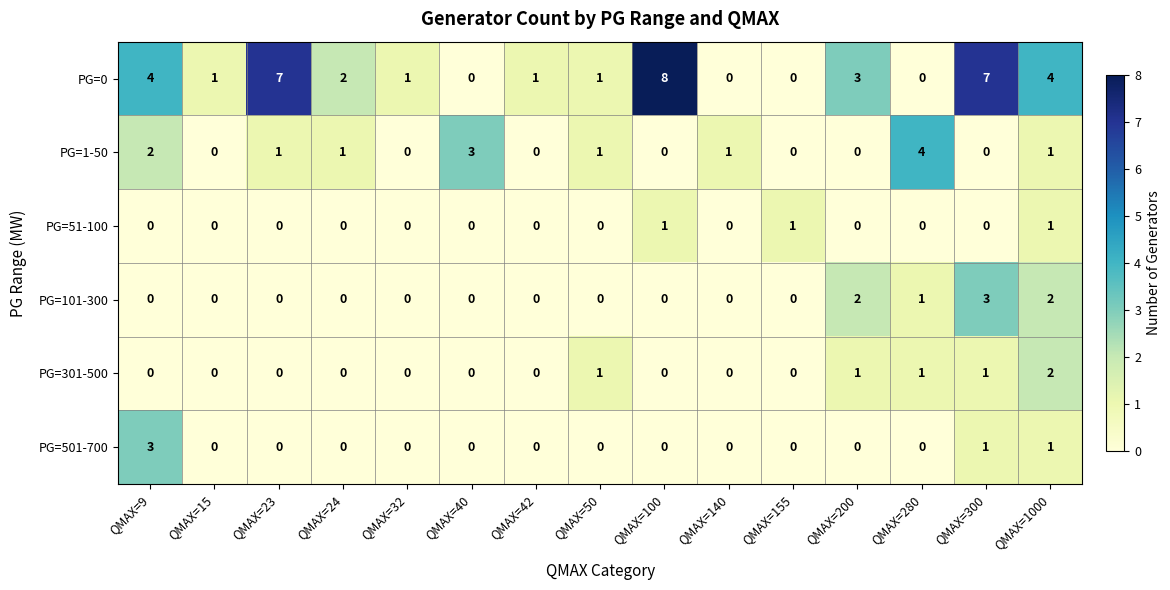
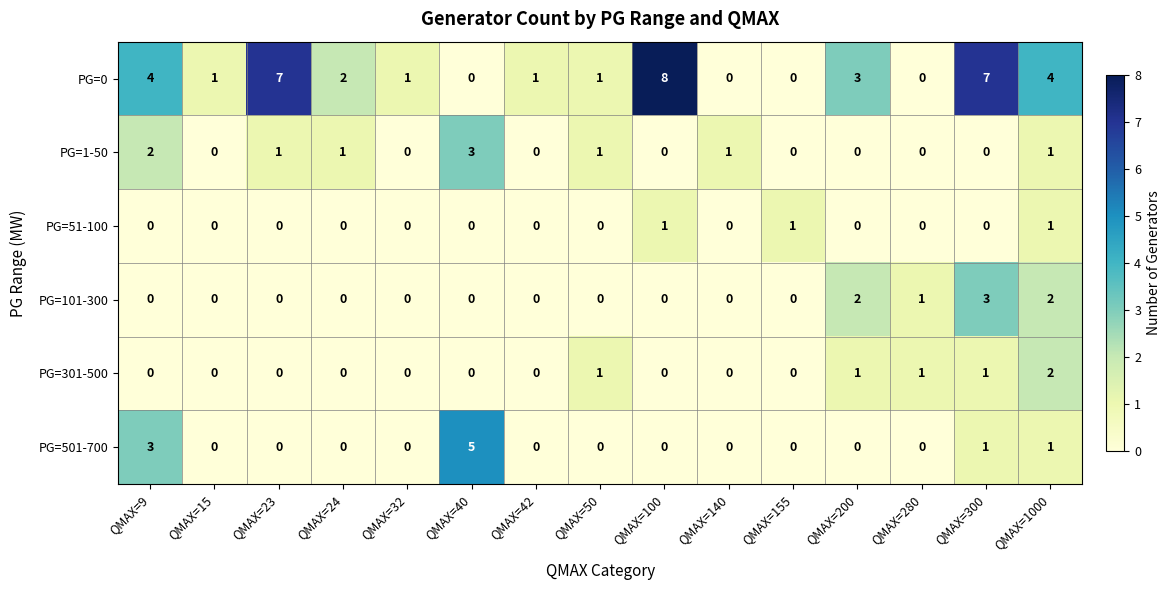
  {
    "PG=0": {
      "QMAX=9": 4,
      "QMAX=15": 1,
      "QMAX=23": 7,
      "QMAX=24": 2,
      "QMAX=32": 1,
      "QMAX=40": 0,
      "QMAX=42": 1,
      "QMAX=50": 1,
      "QMAX=100": 8,
      "QMAX=140": 0,
      "QMAX=155": 0,
      "QMAX=200": 3,
      "QMAX=280": 0,
      "QMAX=300": 7,
      "QMAX=1000": 4
    },
    "PG=1-50": {
      "QMAX=9": 2,
      "QMAX=15": 0,
      "QMAX=23": 1,
      "QMAX=24": 1,
      "QMAX=32": 0,
      "QMAX=40": 3,
      "QMAX=42": 0,
      "QMAX=50": 1,
      "QMAX=100": 0,
      "QMAX=140": 1,
      "QMAX=155": 0,
      "QMAX=200": 0,
-     "QMAX=280": 4,
+     "QMAX=280": 0,
      "QMAX=300": 0,
      "QMAX=1000": 1
    },
    "PG=51-100": {
      "QMAX=9": 0,
      "QMAX=15": 0,
      "QMAX=23": 0,
      "QMAX=24": 0,
      "QMAX=32": 0,
      "QMAX=40": 0,
      "QMAX=42": 0,
      "QMAX=50": 0,
      "QMAX=100": 1,
      "QMAX=140": 0,
      "QMAX=155": 1,
      "QMAX=200": 0,
      "QMAX=280": 0,
      "QMAX=300": 0,
      "QMAX=1000": 1
    },
    "PG=101-300": {
      "QMAX=9": 0,
      "QMAX=15": 0,
      "QMAX=23": 0,
      "QMAX=24": 0,
      "QMAX=32": 0,
      "QMAX=40": 0,
      "QMAX=42": 0,
      "QMAX=50": 0,
      "QMAX=100": 0,
      "QMAX=140": 0,
      "QMAX=155": 0,
      "QMAX=200": 2,
      "QMAX=280": 1,
      "QMAX=300": 3,
      "QMAX=1000": 2
    },
    "PG=301-500": {
      "QMAX=9": 0,
      "QMAX=15": 0,
      "QMAX=23": 0,
      "QMAX=24": 0,
      "QMAX=32": 0,
      "QMAX=40": 0,
      "QMAX=42": 0,
      "QMAX=50": 1,
      "QMAX=100": 0,
      "QMAX=140": 0,
      "QMAX=155": 0,
      "QMAX=200": 1,
      "QMAX=280": 1,
      "QMAX=300": 1,
      "QMAX=1000": 2
    },
    "PG=501-700": {
      "QMAX=9": 3,
      "QMAX=15": 0,
      "QMAX=23": 0,
      "QMAX=24": 0,
      "QMAX=32": 0,
-     "QMAX=40": 0,
+     "QMAX=40": 5,
      "QMAX=42": 0,
      "QMAX=50": 0,
      "QMAX=100": 0,
      "QMAX=140": 0,
      "QMAX=155": 0,
      "QMAX=200": 0,
      "QMAX=280": 0,
      "QMAX=300": 1,
      "QMAX=1000": 1
    }
  }
